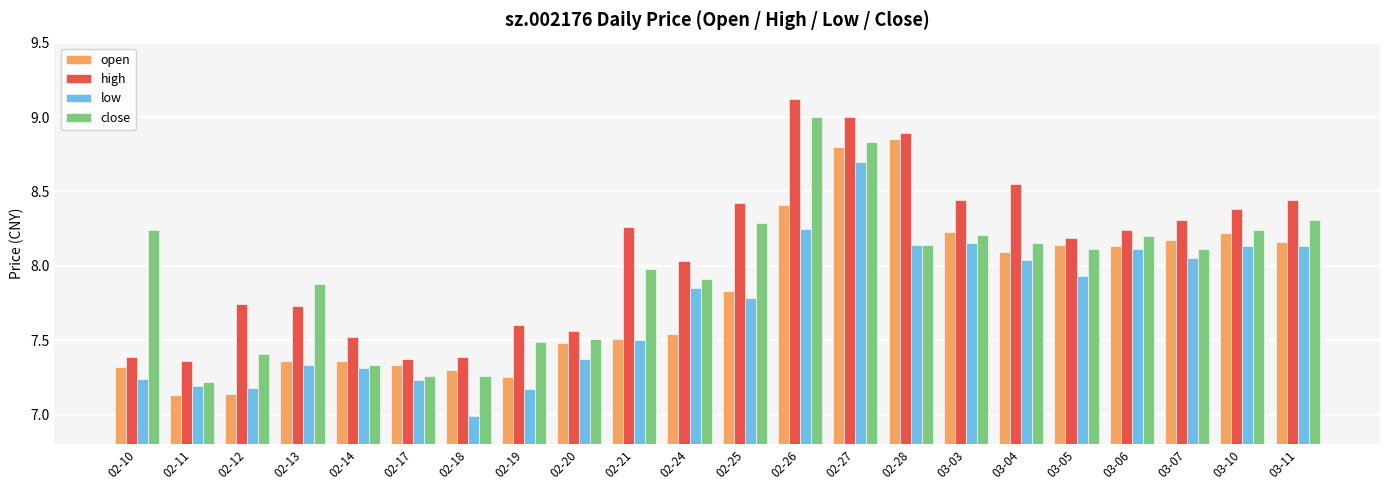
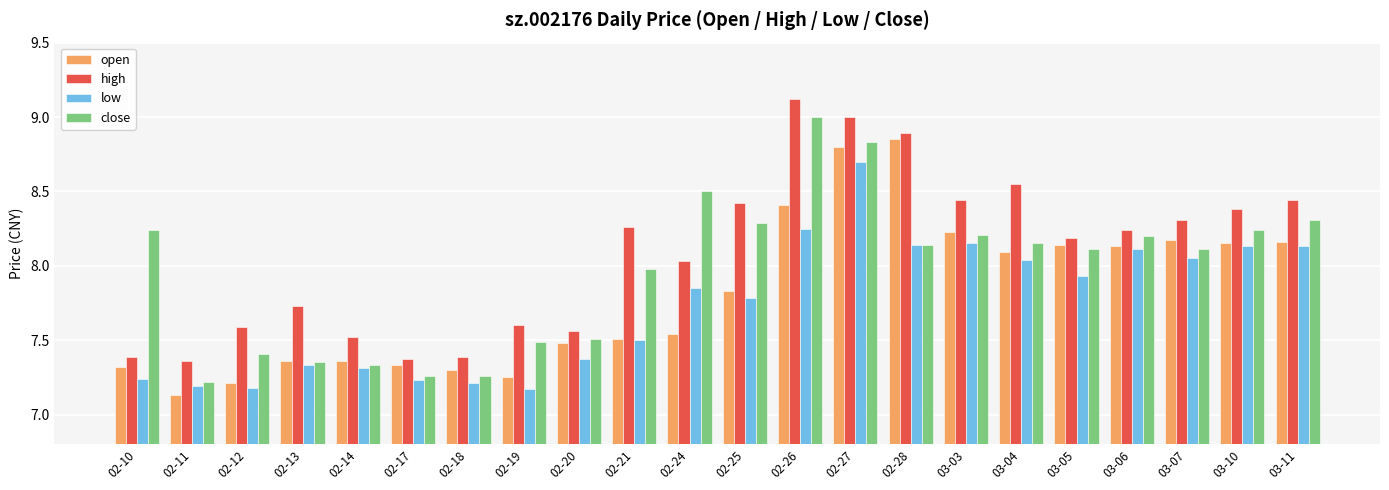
  {
    "open": {
      "02-10": 7.32,
      "02-11": 7.13,
-     "02-12": 7.14,
+     "02-12": 7.21,
      "02-13": 7.36,
      "02-14": 7.36,
      "02-17": 7.33,
      "02-18": 7.30,
      "02-19": 7.25,
      "02-20": 7.48,
      "02-21": 7.51,
      "02-24": 7.54,
      "02-25": 7.83,
      "02-26": 8.41,
      "02-27": 8.80,
      "02-28": 8.85,
      "03-03": 8.23,
      "03-04": 8.09,
      "03-05": 8.14,
      "03-06": 8.13,
      "03-07": 8.17,
-     "03-10": 8.22,
+     "03-10": 8.15,
      "03-11": 8.16
    },
    "high": {
      "02-10": 7.39,
      "02-11": 7.36,
-     "02-12": 7.74,
+     "02-12": 7.59,
      "02-13": 7.73,
      "02-14": 7.52,
      "02-17": 7.37,
      "02-18": 7.39,
      "02-19": 7.60,
      "02-20": 7.56,
      "02-21": 8.26,
      "02-24": 8.03,
      "02-25": 8.42,
      "02-26": 9.12,
      "02-27": 9.00,
      "02-28": 8.89,
      "03-03": 8.44,
      "03-04": 8.55,
      "03-05": 8.19,
      "03-06": 8.24,
      "03-07": 8.31,
      "03-10": 8.38,
      "03-11": 8.44
    },
    "low": {
      "02-10": 7.24,
      "02-11": 7.19,
      "02-12": 7.18,
      "02-13": 7.33,
      "02-14": 7.31,
      "02-17": 7.23,
-     "02-18": 6.99,
+     "02-18": 7.21,
      "02-19": 7.17,
      "02-20": 7.37,
      "02-21": 7.50,
      "02-24": 7.85,
      "02-25": 7.78,
      "02-26": 8.25,
      "02-27": 8.70,
      "02-28": 8.14,
      "03-03": 8.15,
      "03-04": 8.04,
      "03-05": 7.93,
      "03-06": 8.11,
      "03-07": 8.05,
      "03-10": 8.13,
      "03-11": 8.13
    },
    "close": {
      "02-10": 8.24,
      "02-11": 7.22,
      "02-12": 7.41,
-     "02-13": 7.88,
+     "02-13": 7.35,
      "02-14": 7.33,
      "02-17": 7.26,
      "02-18": 7.26,
      "02-19": 7.49,
      "02-20": 7.51,
      "02-21": 7.98,
-     "02-24": 7.91,
+     "02-24": 8.50,
      "02-25": 8.29,
      "02-26": 9.00,
      "02-27": 8.83,
      "02-28": 8.14,
      "03-03": 8.21,
      "03-04": 8.15,
      "03-05": 8.11,
      "03-06": 8.20,
      "03-07": 8.11,
      "03-10": 8.24,
      "03-11": 8.31
    }
  }
